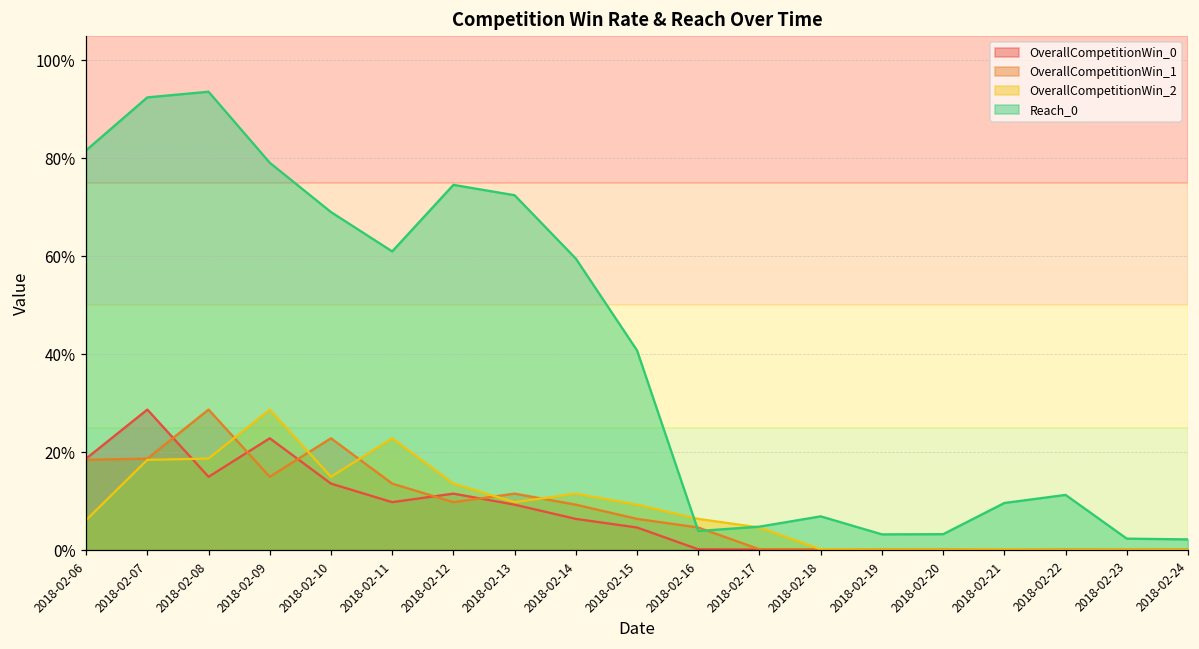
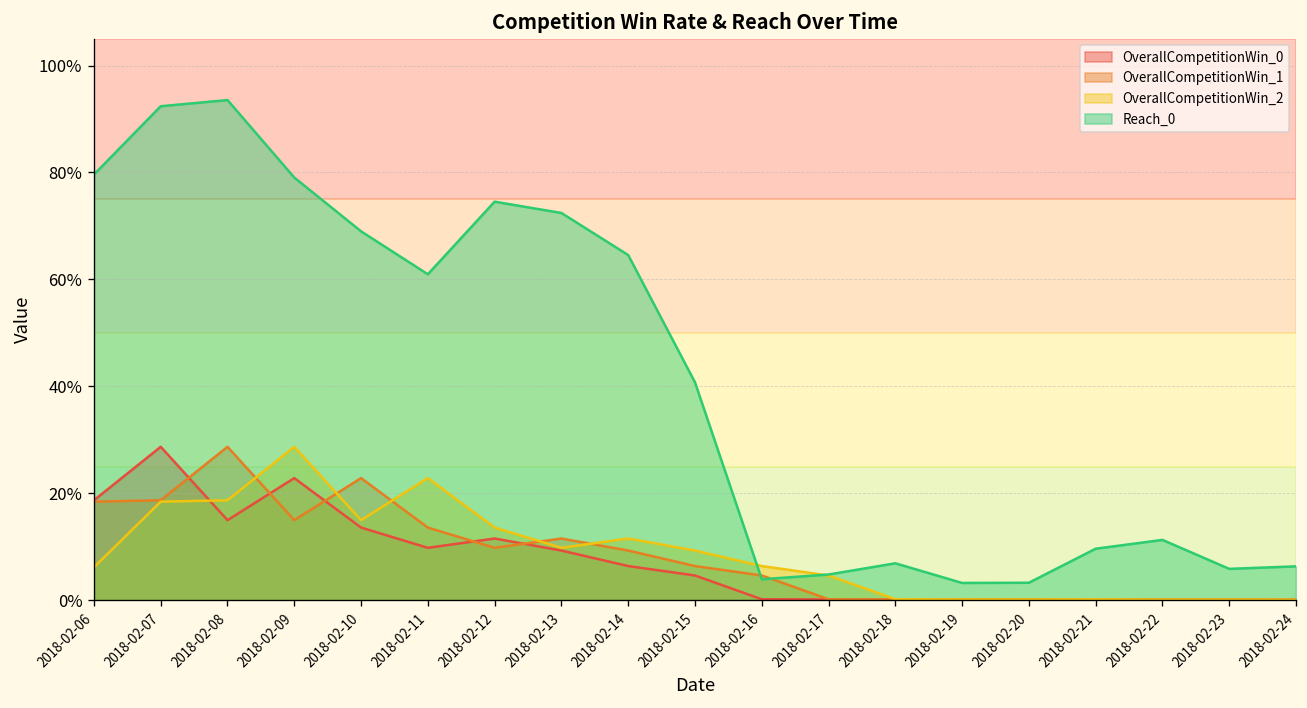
  {
    "Reach_0": {
-     "2018-02-06": "82%",
+     "2018-02-06": "80%",
      "2018-02-07": "92%",
      "2018-02-08": "94%",
      "2018-02-09": "79%",
      "2018-02-10": "69%",
      "2018-02-11": "61%",
      "2018-02-12": "75%",
      "2018-02-13": "72%",
-     "2018-02-14": "59%",
+     "2018-02-14": "65%",
      "2018-02-15": "41%",
      "2018-02-16": "4%",
      "2018-02-18": "7%",
      "2018-02-19": "3%",
      "2018-02-20": "3%",
      "2018-02-21": "10%",
      "2018-02-22": "11%",
-     "2018-02-23": "2%",
-     "2018-02-24": "2%"
+     "2018-02-23": "6%",
+     "2018-02-24": "6%"
    }
  }
